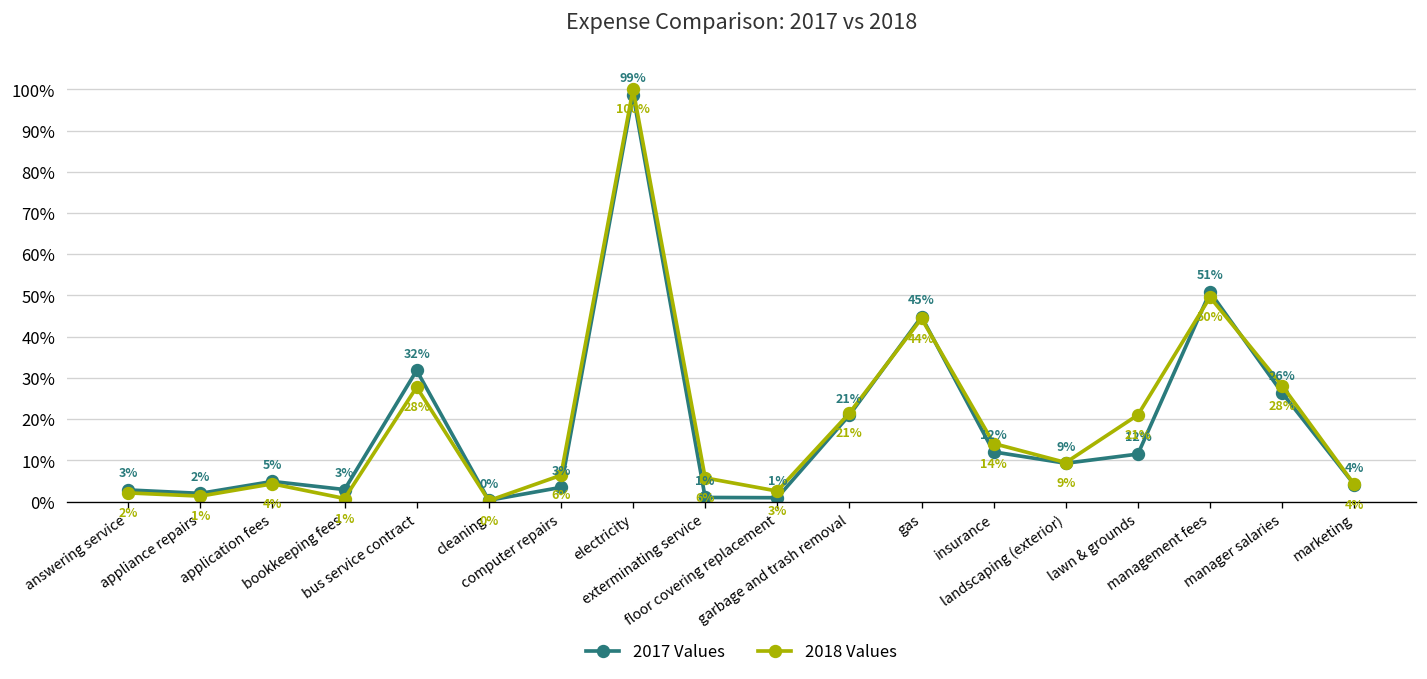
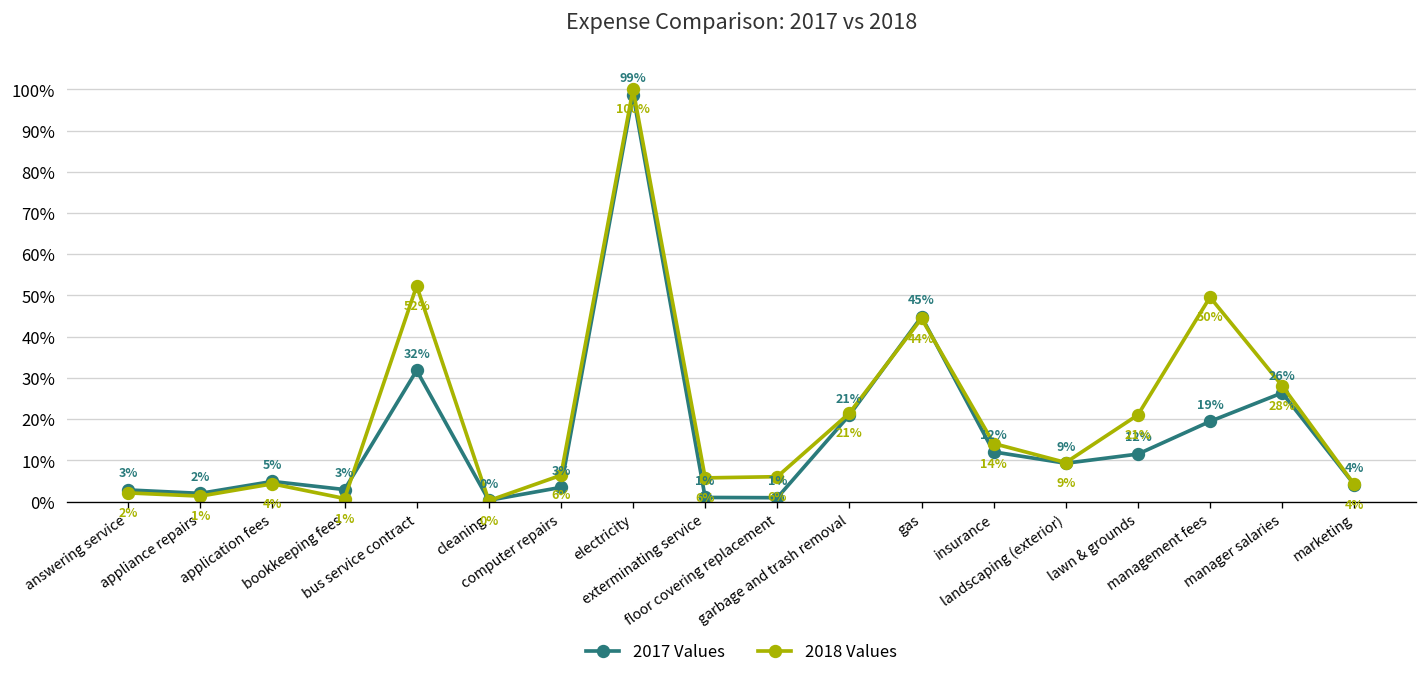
  {
    "2017 Values": {
      "bookkeeping fees": "3%",
      "bus service contract": "32%",
      "electricity": "99%",
      "floor covering replacement": "1%",
      "insurance": "12%",
-     "management fees": "51%",
+     "management fees": "19%",
      "manager salaries": "26%"
    },
    "2018 Values": {
      "bookkeeping fees": "1%",
-     "bus service contract": "28%",
+     "bus service contract": "52%",
      "electricity": "100%",
-     "floor covering replacement": "3%",
+     "floor covering replacement": "6%",
      "insurance": "14%",
      "management fees": "50%",
      "manager salaries": "28%"
    }
  }
